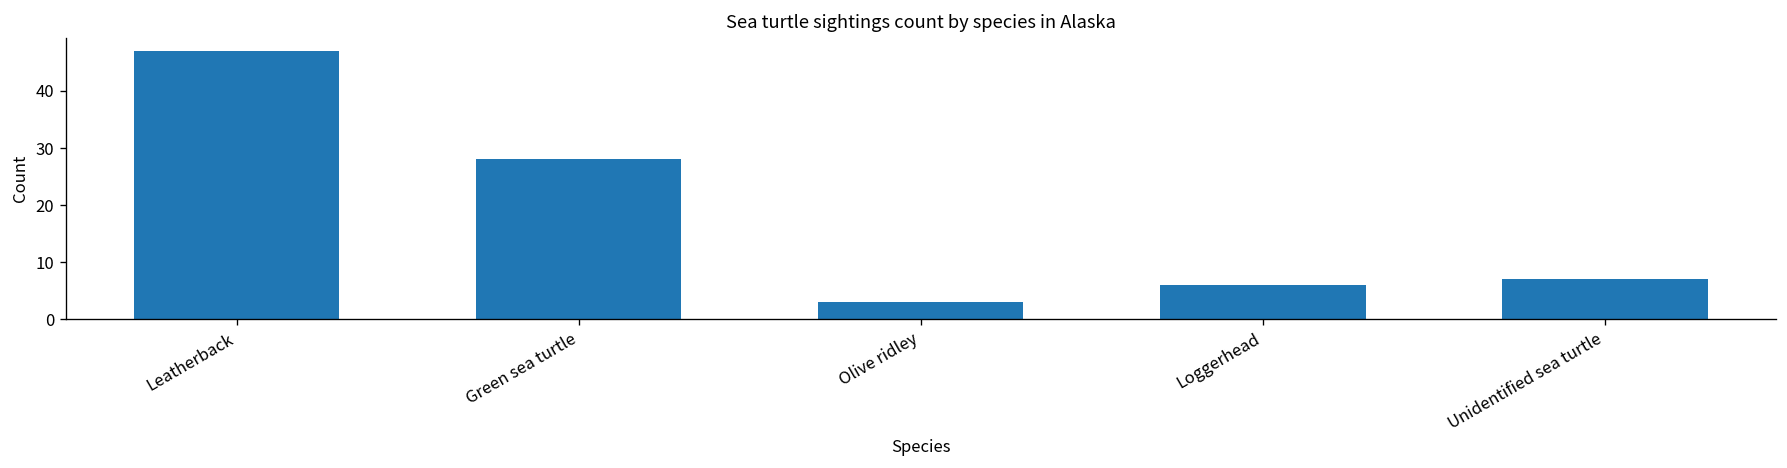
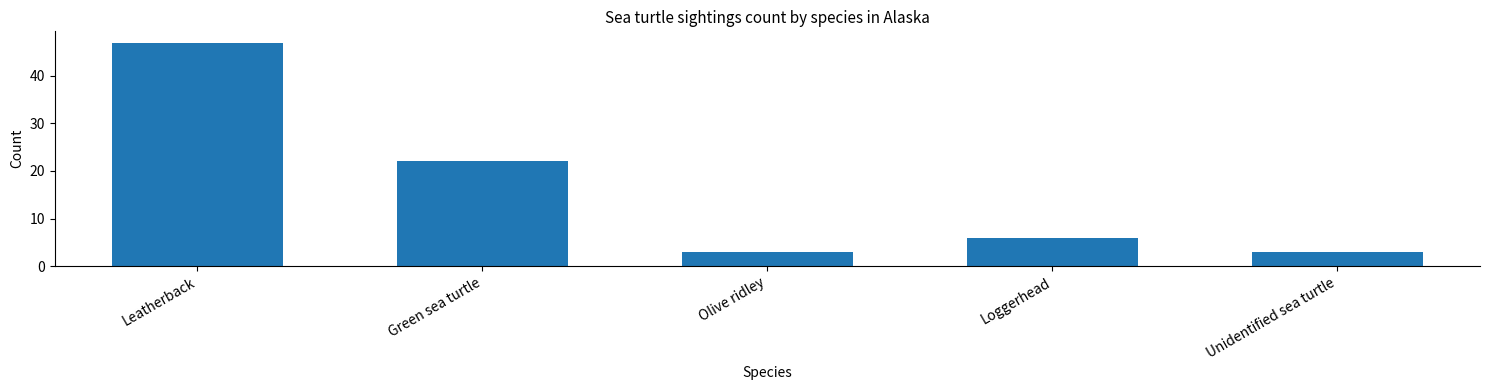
  {
    "Leatherback": 47,
-   "Green sea turtle": 28,
+   "Green sea turtle": 22,
    "Olive ridley": 3,
    "Loggerhead": 6,
-   "Unidentified sea turtle": 7
+   "Unidentified sea turtle": 3
  }
